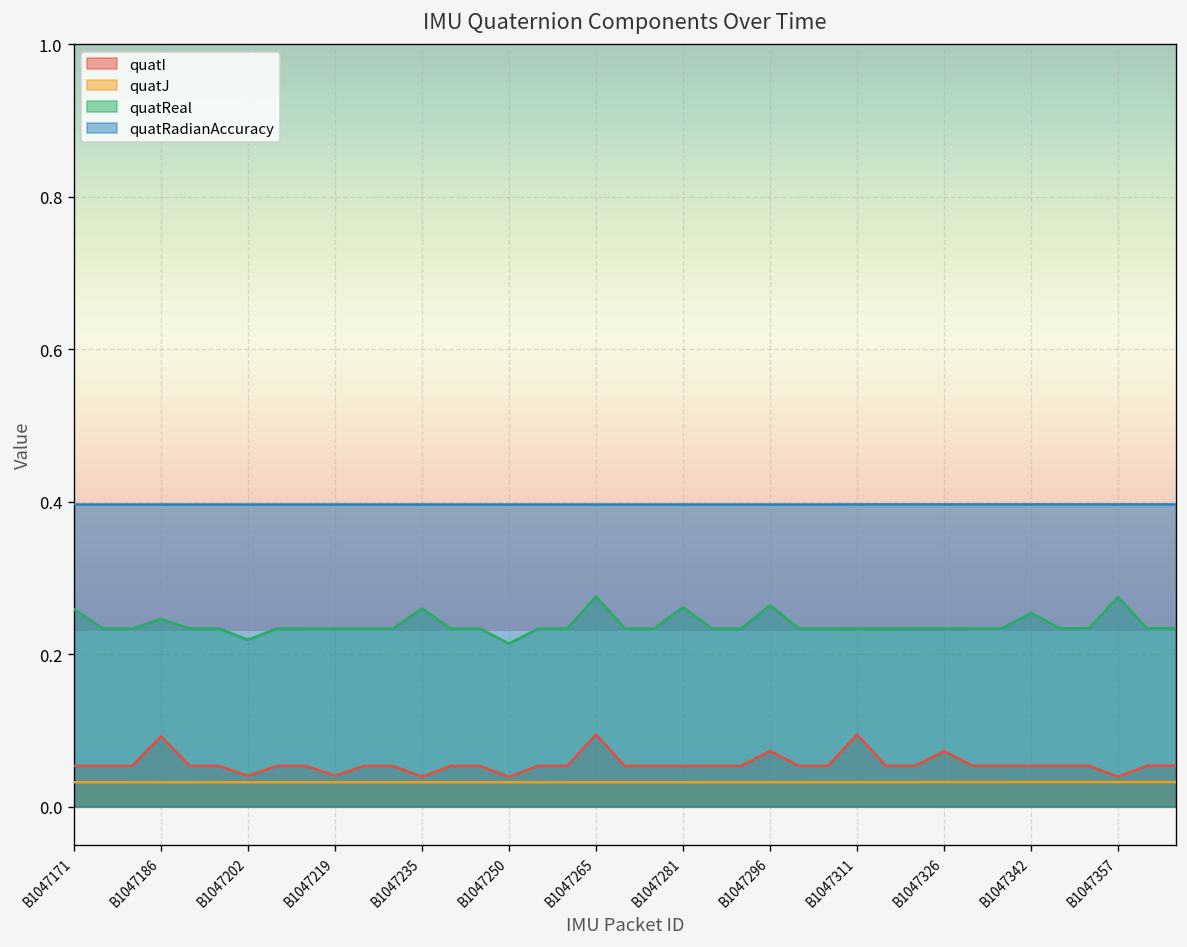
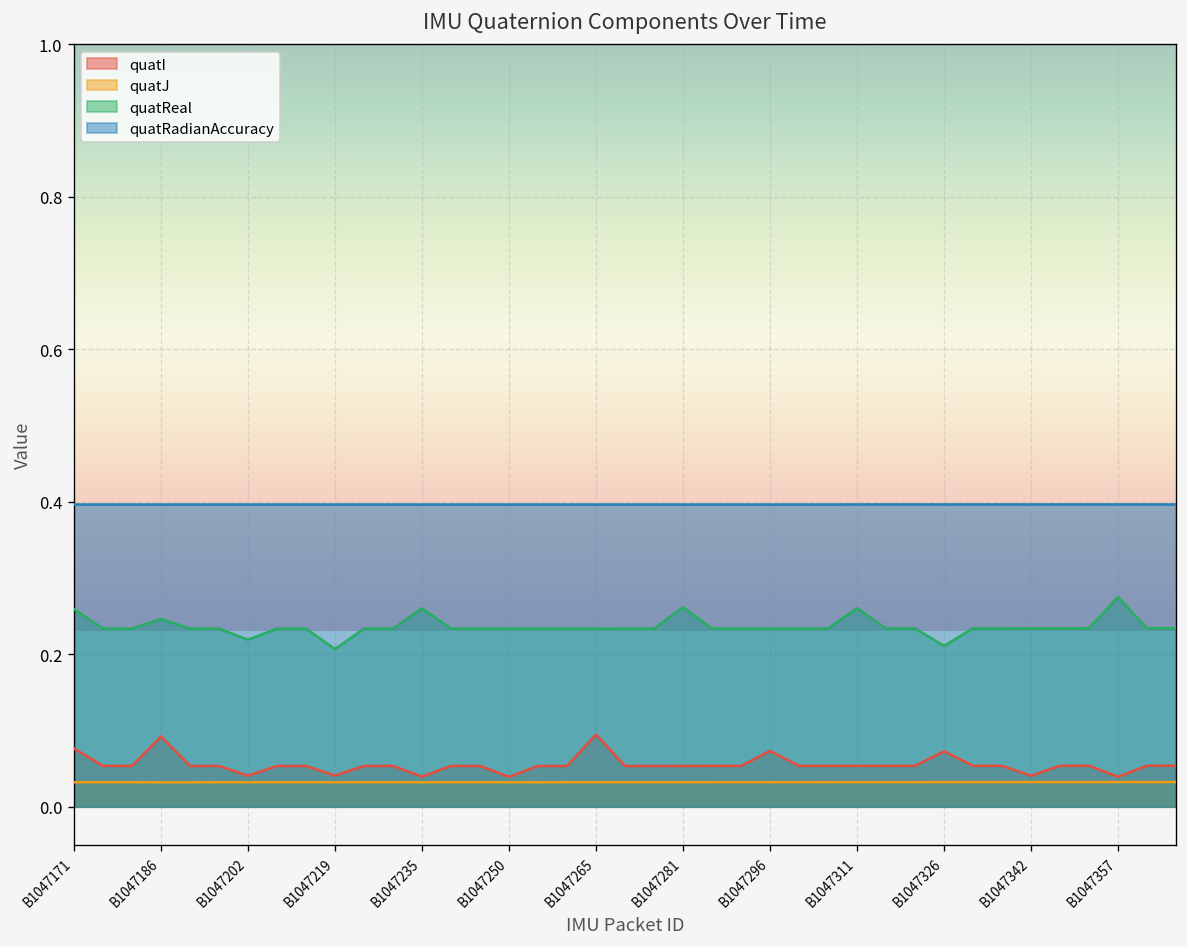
  {
    "quatI": {
-     "B1047171": 0.05,
+     "B1047171": 0.08,
      "B1047186": 0.09,
      "B1047202": 0.04,
      "B1047219": 0.04,
      "B1047235": 0.04,
      "B1047250": 0.04,
      "B1047265": 0.09,
      "B1047281": 0.05,
      "B1047296": 0.07,
-     "B1047311": 0.09,
+     "B1047311": 0.05,
      "B1047326": 0.07,
-     "B1047342": 0.05,
+     "B1047342": 0.04,
      "B1047357": 0.04
    },
    "quatJ": {
      "B1047171": 0.03,
      "B1047186": 0.03,
      "B1047202": 0.03,
      "B1047219": 0.03,
      "B1047235": 0.03,
      "B1047250": 0.03,
      "B1047265": 0.03,
      "B1047281": 0.03,
      "B1047296": 0.03,
      "B1047311": 0.03,
      "B1047326": 0.03,
      "B1047342": 0.03,
      "B1047357": 0.03
    },
    "quatReal": {
      "B1047171": 0.26,
      "B1047186": 0.25,
      "B1047202": 0.22,
-     "B1047219": 0.23,
+     "B1047219": 0.21,
      "B1047235": 0.26,
-     "B1047250": 0.21,
-     "B1047265": 0.28,
+     "B1047250": 0.23,
+     "B1047265": 0.23,
      "B1047281": 0.26,
-     "B1047296": 0.26,
-     "B1047311": 0.23,
-     "B1047326": 0.23,
-     "B1047342": 0.25,
+     "B1047296": 0.23,
+     "B1047311": 0.26,
+     "B1047326": 0.21,
+     "B1047342": 0.23,
      "B1047357": 0.28
    },
    "quatRadianAccuracy": {
      "B1047171": 0.40,
      "B1047186": 0.40,
      "B1047202": 0.40,
      "B1047219": 0.40,
      "B1047235": 0.40,
      "B1047250": 0.40,
      "B1047265": 0.40,
      "B1047281": 0.40,
      "B1047296": 0.40,
      "B1047311": 0.40,
      "B1047326": 0.40,
      "B1047342": 0.40,
      "B1047357": 0.40
    }
  }
